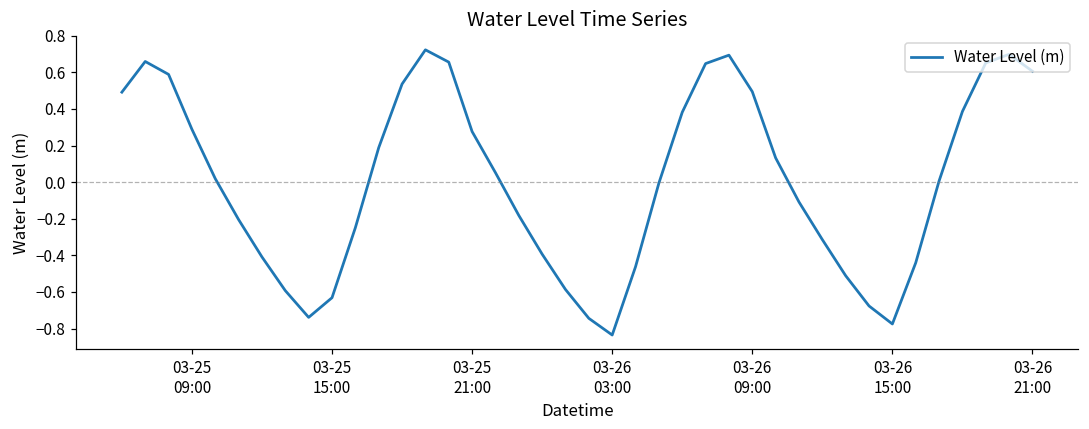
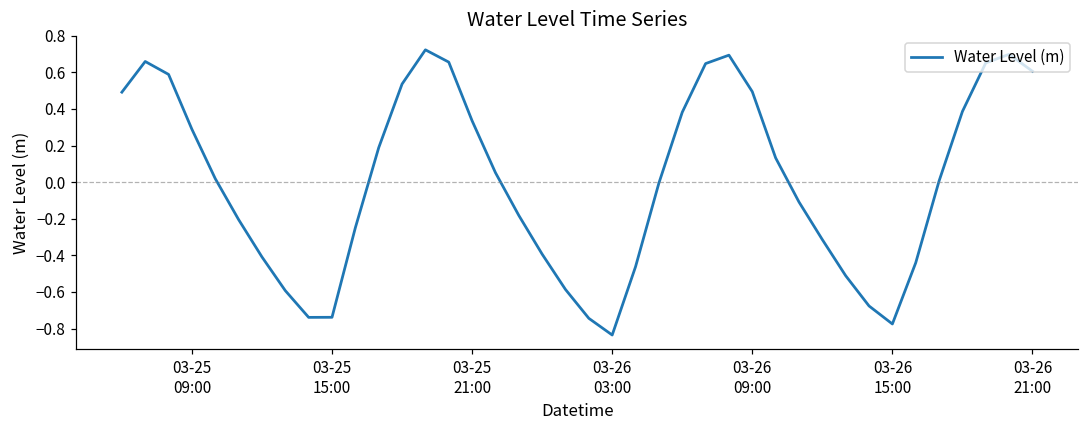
  {
    "03-25 09:00": 0.29,
-   "03-25 15:00": -0.63,
-   "03-25 21:00": 0.28,
+   "03-25 15:00": -0.74,
+   "03-25 21:00": 0.34,
    "03-26 03:00": -0.84,
    "03-26 09:00": 0.49,
    "03-26 15:00": -0.77
  }
